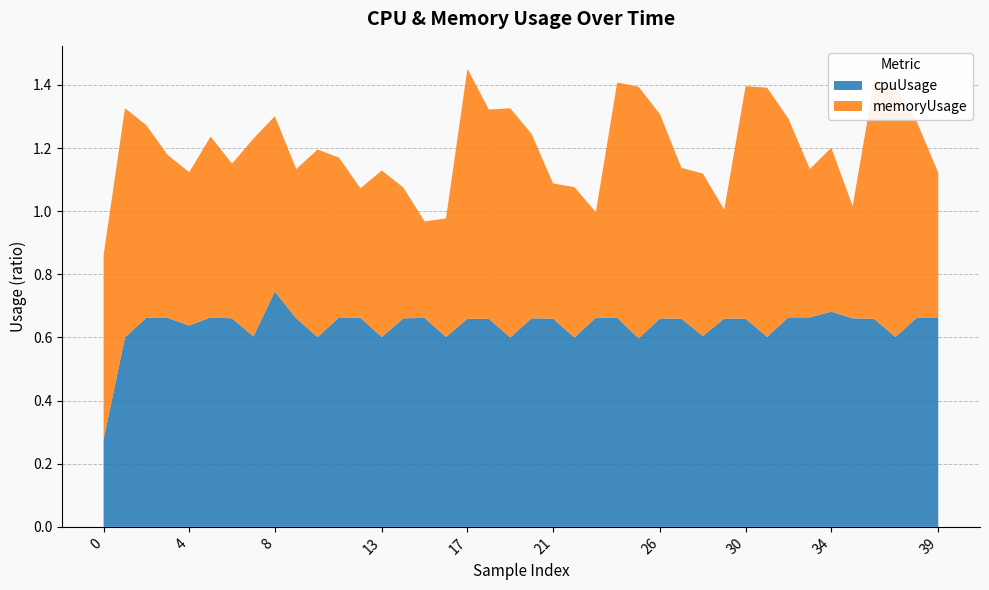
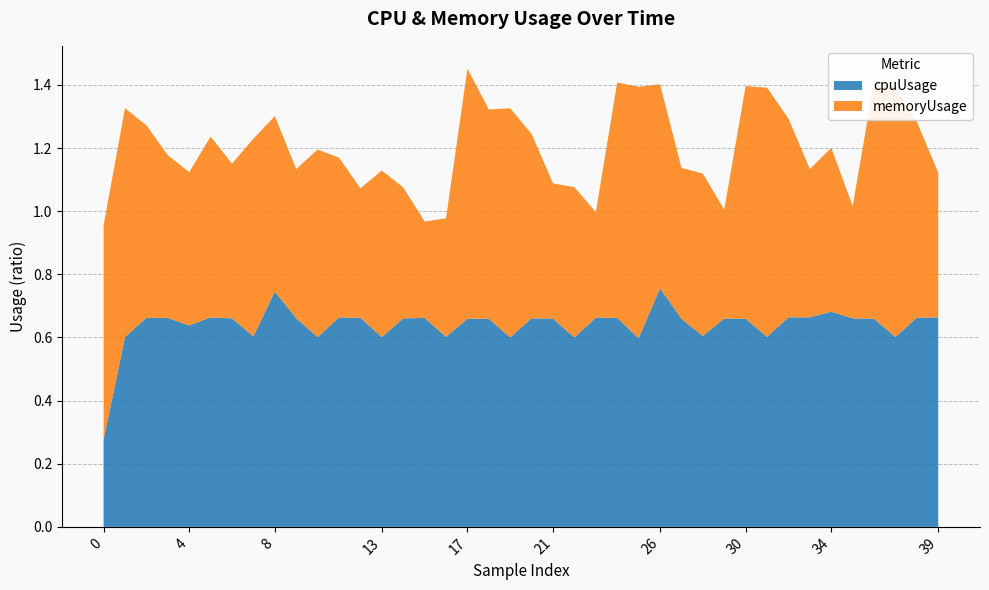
  {
    "cpuUsage": {
      "0": 0.28,
      "4": 0.64,
      "8": 0.75,
      "13": 0.60,
      "17": 0.66,
      "21": 0.66,
-     "26": 0.66,
+     "26": 0.76,
      "30": 0.66,
      "34": 0.68,
      "39": 0.66
    },
    "memoryUsage": {
-     "0": 0.58,
+     "0": 0.68,
      "4": 0.49,
      "8": 0.56,
      "13": 0.53,
      "17": 0.79,
      "21": 0.43,
      "26": 0.65,
      "30": 0.74,
      "34": 0.52,
      "39": 0.46
    }
  }
